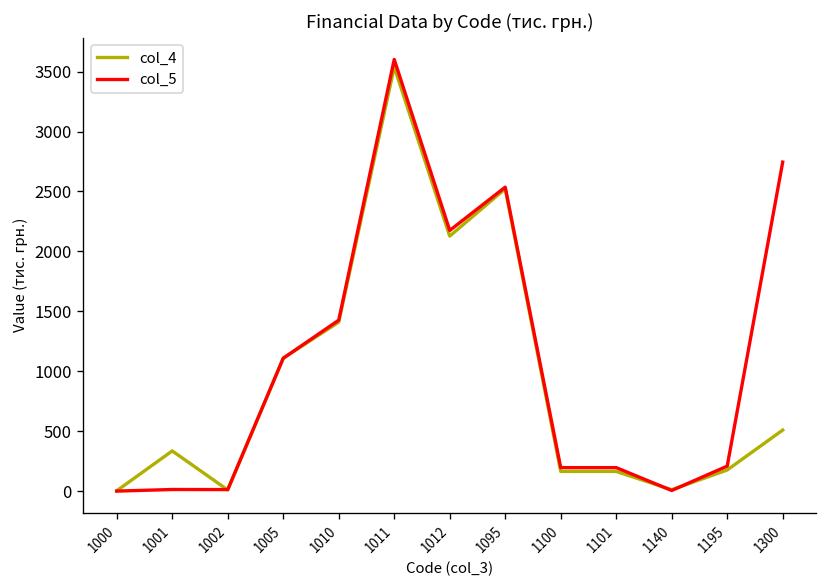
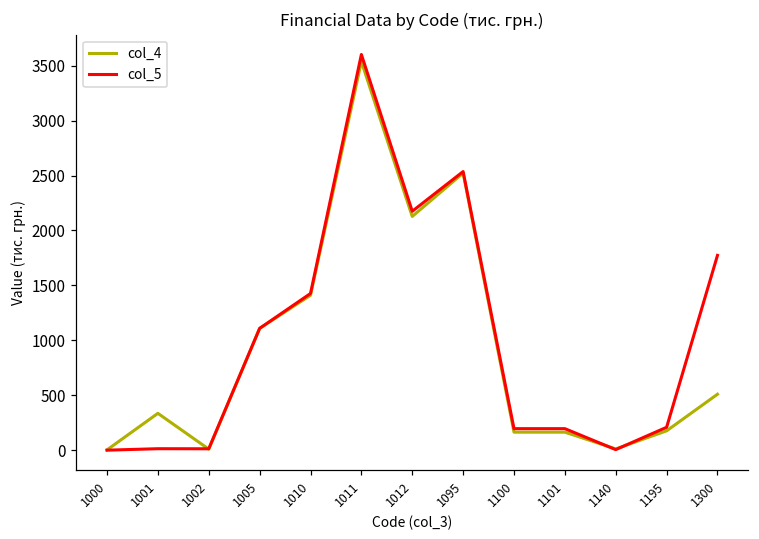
  {
    "col_4": {
      "1001": 300,
      "1011": 3500,
      "1012": 2100,
      "1100": 200,
      "1101": 200,
      "1195": 200,
      "1300": 500
    },
    "col_5": {
      "1001": 0,
      "1011": 3600,
      "1012": 2200,
      "1100": 200,
      "1101": 200,
      "1195": 200,
-     "1300": 2700
+     "1300": 1800
    }
  }
